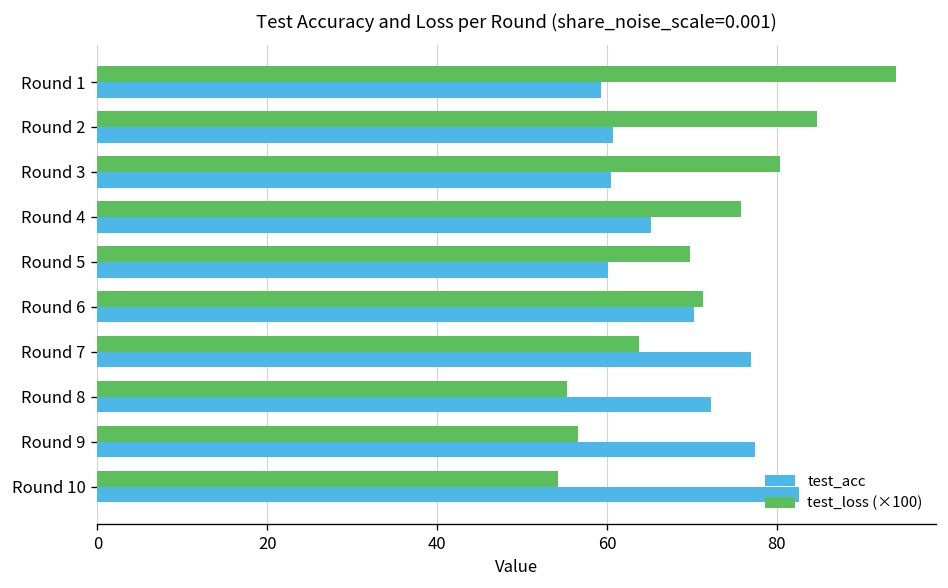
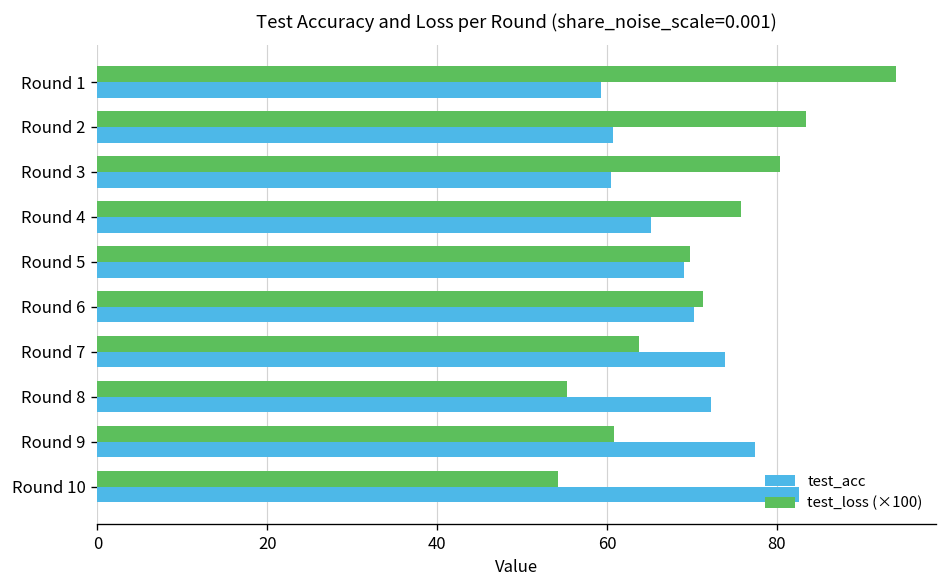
  {
    "test_acc": {
      "Round 1": 59,
      "Round 2": 61,
      "Round 3": 61,
      "Round 4": 65,
-     "Round 5": 60,
+     "Round 5": 69,
      "Round 6": 70,
-     "Round 7": 77,
+     "Round 7": 74,
      "Round 8": 72,
      "Round 9": 77,
      "Round 10": 83
    },
    "test_loss (×100)": {
      "Round 1": 94,
-     "Round 2": 85,
+     "Round 2": 83,
      "Round 3": 80,
      "Round 4": 76,
      "Round 5": 70,
      "Round 6": 71,
      "Round 7": 64,
      "Round 8": 55,
-     "Round 9": 57,
+     "Round 9": 61,
      "Round 10": 54
    }
  }
